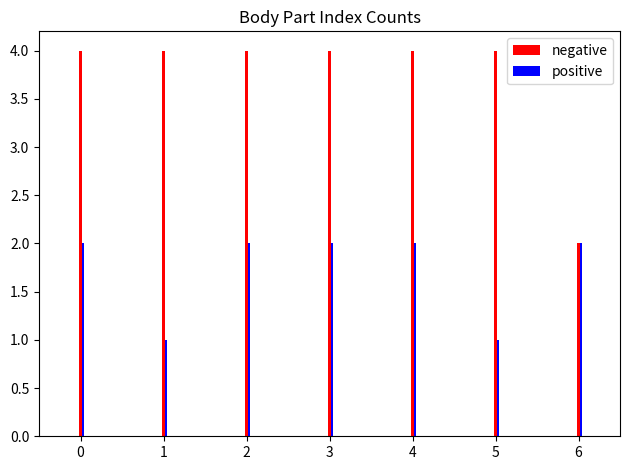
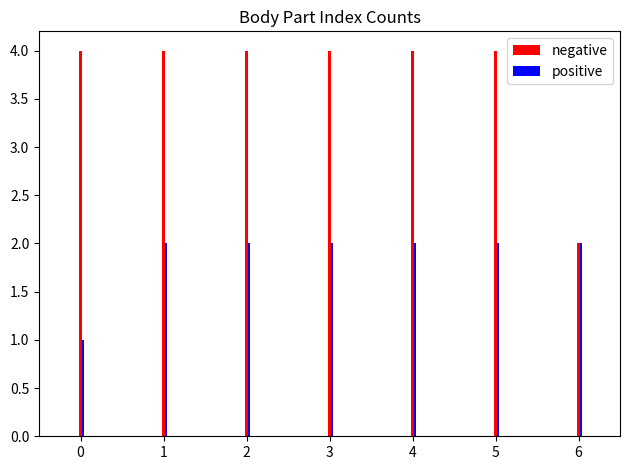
  {
    "negative": {
      "0": 4,
      "1": 4,
      "2": 4,
      "3": 4,
      "4": 4,
      "5": 4,
      "6": 2
    },
    "positive": {
-     "0": 2,
-     "1": 1,
+     "0": 1,
+     "1": 2,
      "2": 2,
      "3": 2,
      "4": 2,
-     "5": 1,
+     "5": 2,
      "6": 2
    }
  }
